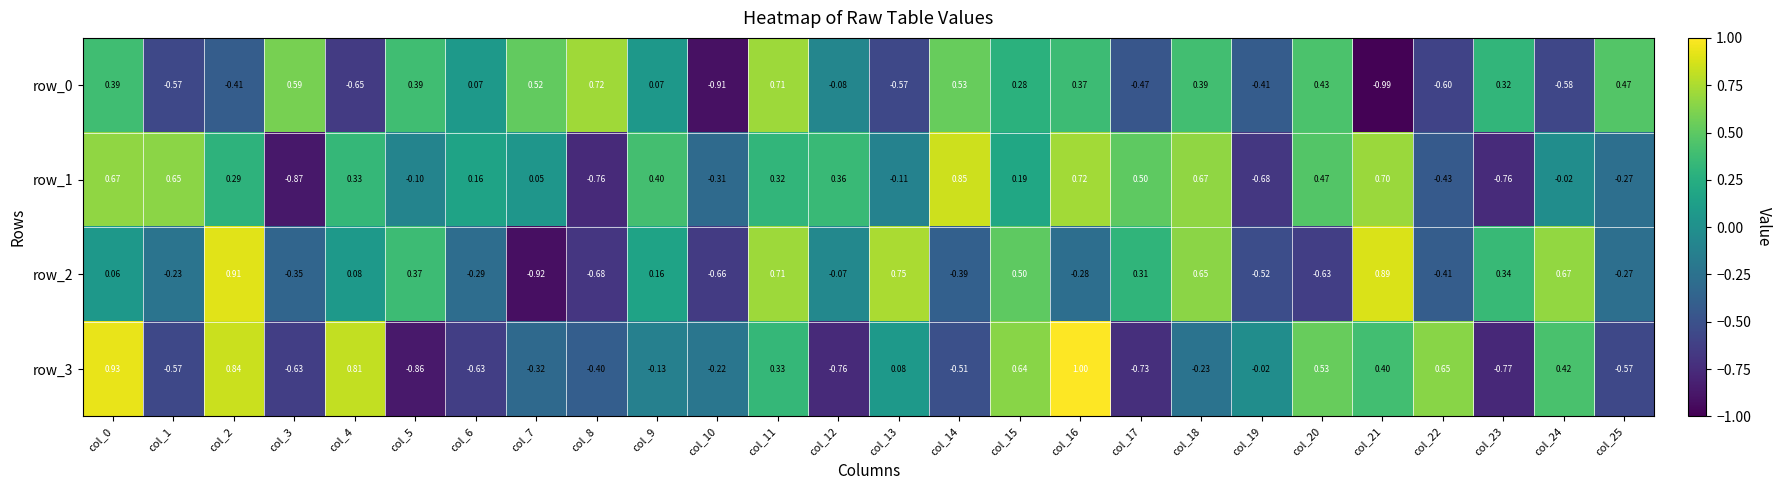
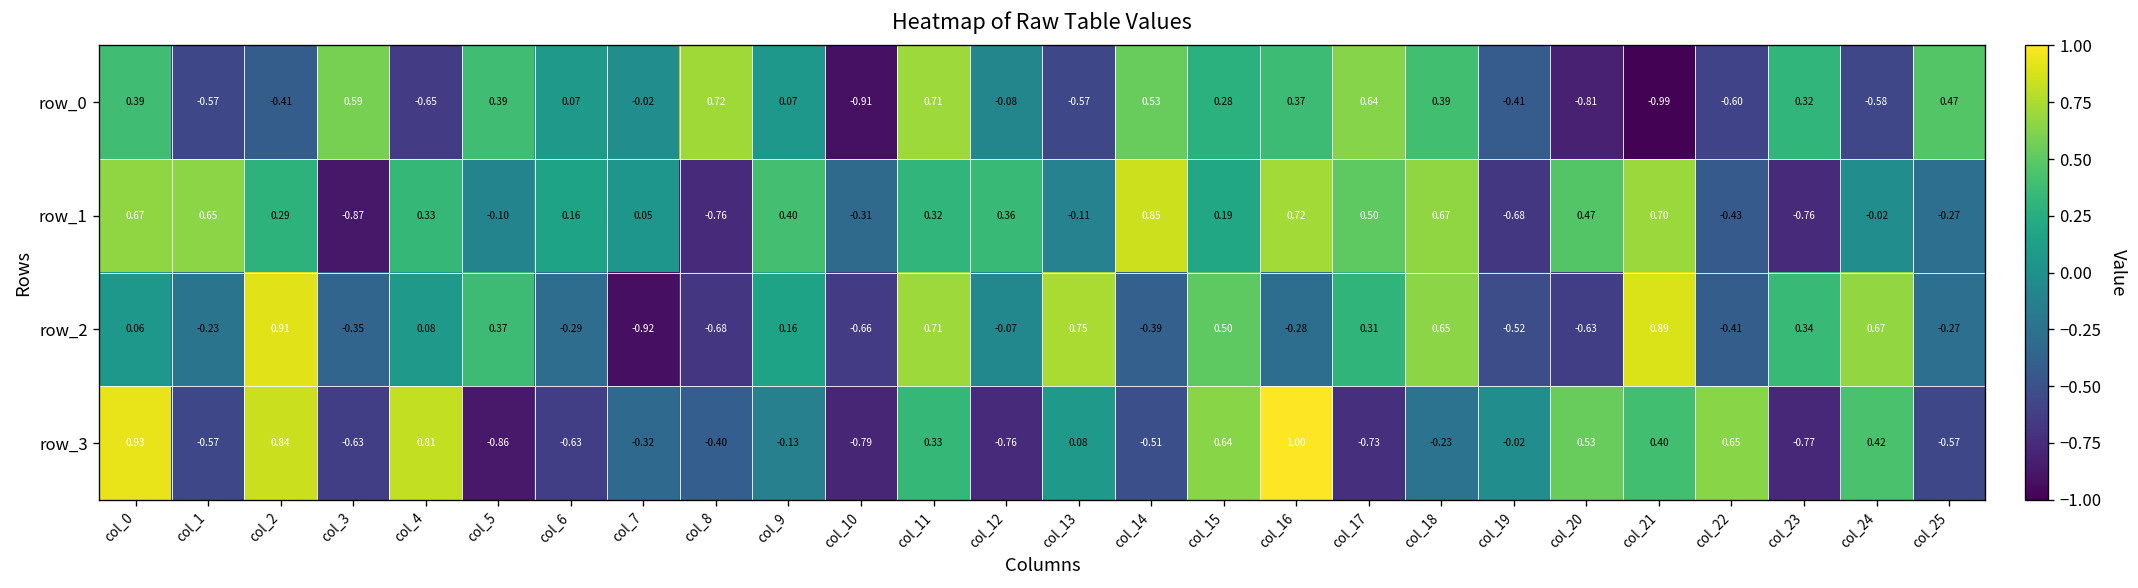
  {
    "row_0": {
      "col_0": 0.39,
      "col_1": -0.57,
      "col_2": -0.41,
      "col_3": 0.59,
      "col_4": -0.65,
      "col_5": 0.39,
      "col_6": 0.07,
-     "col_7": 0.52,
+     "col_7": -0.02,
      "col_8": 0.72,
      "col_9": 0.07,
      "col_10": -0.91,
      "col_11": 0.71,
      "col_12": -0.08,
      "col_13": -0.57,
      "col_14": 0.53,
      "col_15": 0.28,
      "col_16": 0.37,
-     "col_17": -0.47,
+     "col_17": 0.64,
      "col_18": 0.39,
      "col_19": -0.41,
-     "col_20": 0.43,
+     "col_20": -0.81,
      "col_21": -0.99,
      "col_22": -0.60,
      "col_23": 0.32,
      "col_24": -0.58,
      "col_25": 0.47
    },
    "row_1": {
      "col_0": 0.67,
      "col_1": 0.65,
      "col_2": 0.29,
      "col_3": -0.87,
      "col_4": 0.33,
      "col_5": -0.10,
      "col_6": 0.16,
      "col_7": 0.05,
      "col_8": -0.76,
      "col_9": 0.40,
      "col_10": -0.31,
      "col_11": 0.32,
      "col_12": 0.36,
      "col_13": -0.11,
      "col_14": 0.85,
      "col_15": 0.19,
      "col_16": 0.72,
      "col_17": 0.50,
      "col_18": 0.67,
      "col_19": -0.68,
      "col_20": 0.47,
      "col_21": 0.70,
      "col_22": -0.43,
      "col_23": -0.76,
      "col_24": -0.02,
      "col_25": -0.27
    },
    "row_2": {
      "col_0": 0.06,
      "col_1": -0.23,
      "col_2": 0.91,
      "col_3": -0.35,
      "col_4": 0.08,
      "col_5": 0.37,
      "col_6": -0.29,
      "col_7": -0.92,
      "col_8": -0.68,
      "col_9": 0.16,
      "col_10": -0.66,
      "col_11": 0.71,
      "col_12": -0.07,
      "col_13": 0.75,
      "col_14": -0.39,
      "col_15": 0.50,
      "col_16": -0.28,
      "col_17": 0.31,
      "col_18": 0.65,
      "col_19": -0.52,
      "col_20": -0.63,
      "col_21": 0.89,
      "col_22": -0.41,
      "col_23": 0.34,
      "col_24": 0.67,
      "col_25": -0.27
    },
    "row_3": {
      "col_0": 0.93,
      "col_1": -0.57,
      "col_2": 0.84,
      "col_3": -0.63,
      "col_4": 0.81,
      "col_5": -0.86,
      "col_6": -0.63,
      "col_7": -0.32,
      "col_8": -0.40,
      "col_9": -0.13,
-     "col_10": -0.22,
+     "col_10": -0.79,
      "col_11": 0.33,
      "col_12": -0.76,
      "col_13": 0.08,
      "col_14": -0.51,
      "col_15": 0.64,
      "col_16": 1.00,
      "col_17": -0.73,
      "col_18": -0.23,
      "col_19": -0.02,
      "col_20": 0.53,
      "col_21": 0.40,
      "col_22": 0.65,
      "col_23": -0.77,
      "col_24": 0.42,
      "col_25": -0.57
    }
  }
